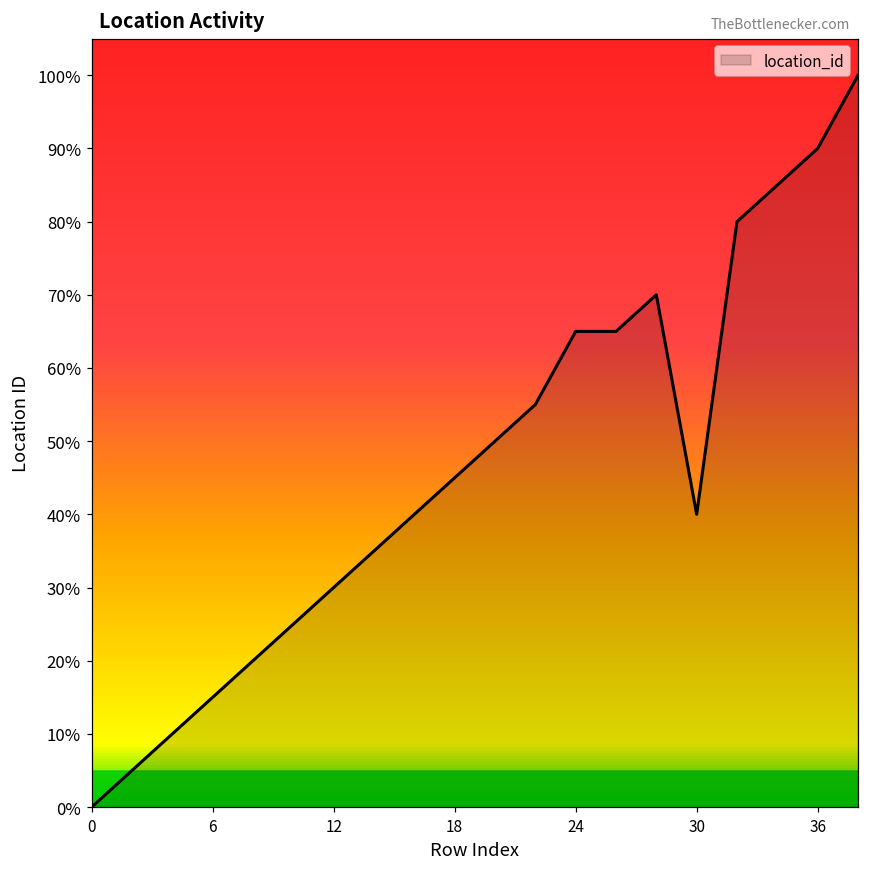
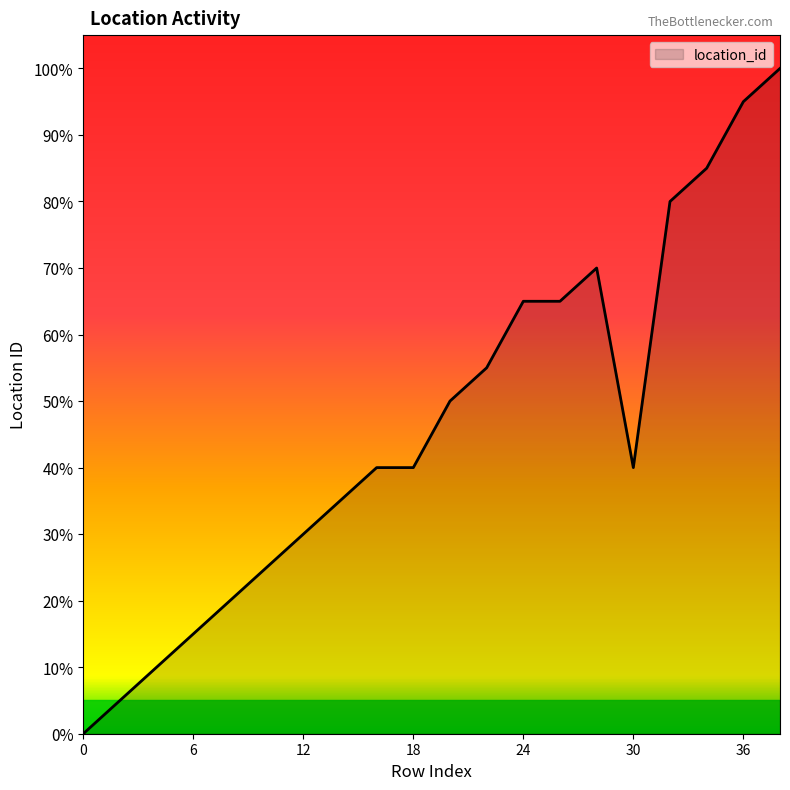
  {
    "6": "15%",
    "12": "30%",
-   "18": "45%",
+   "18": "40%",
    "24": "65%",
    "30": "40%",
-   "36": "90%"
+   "36": "95%"
  }
